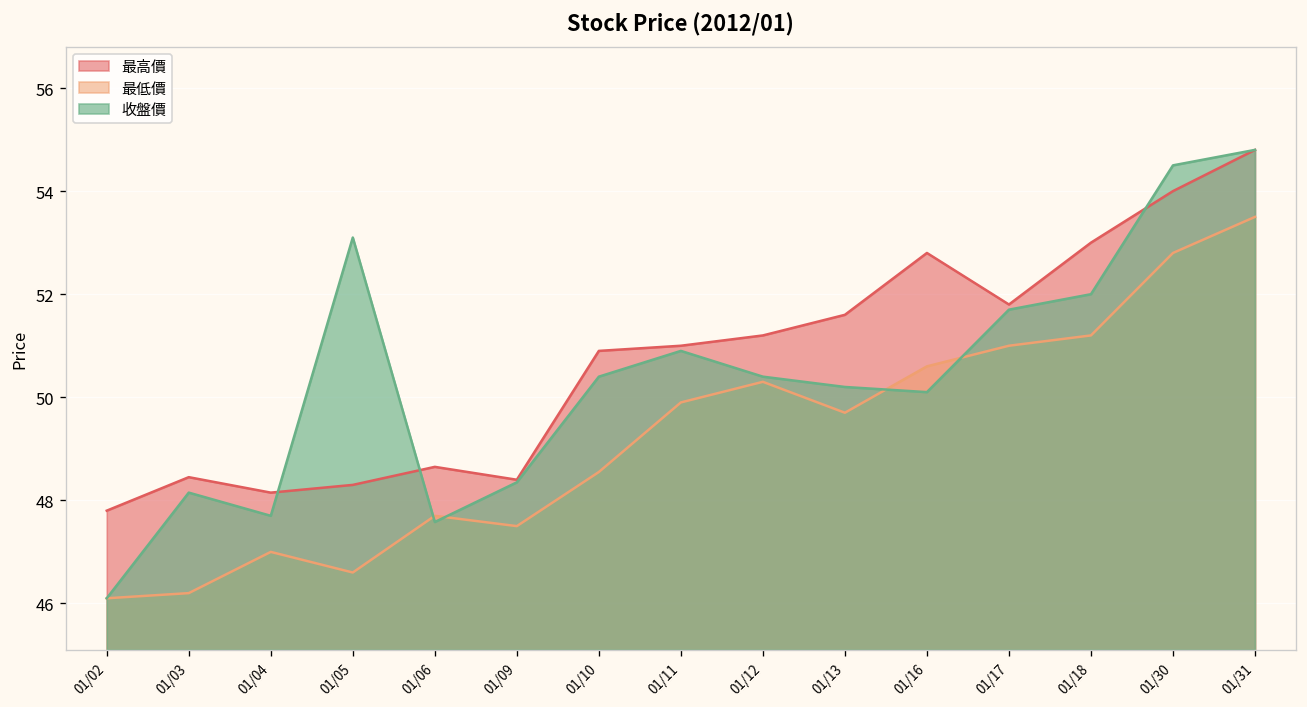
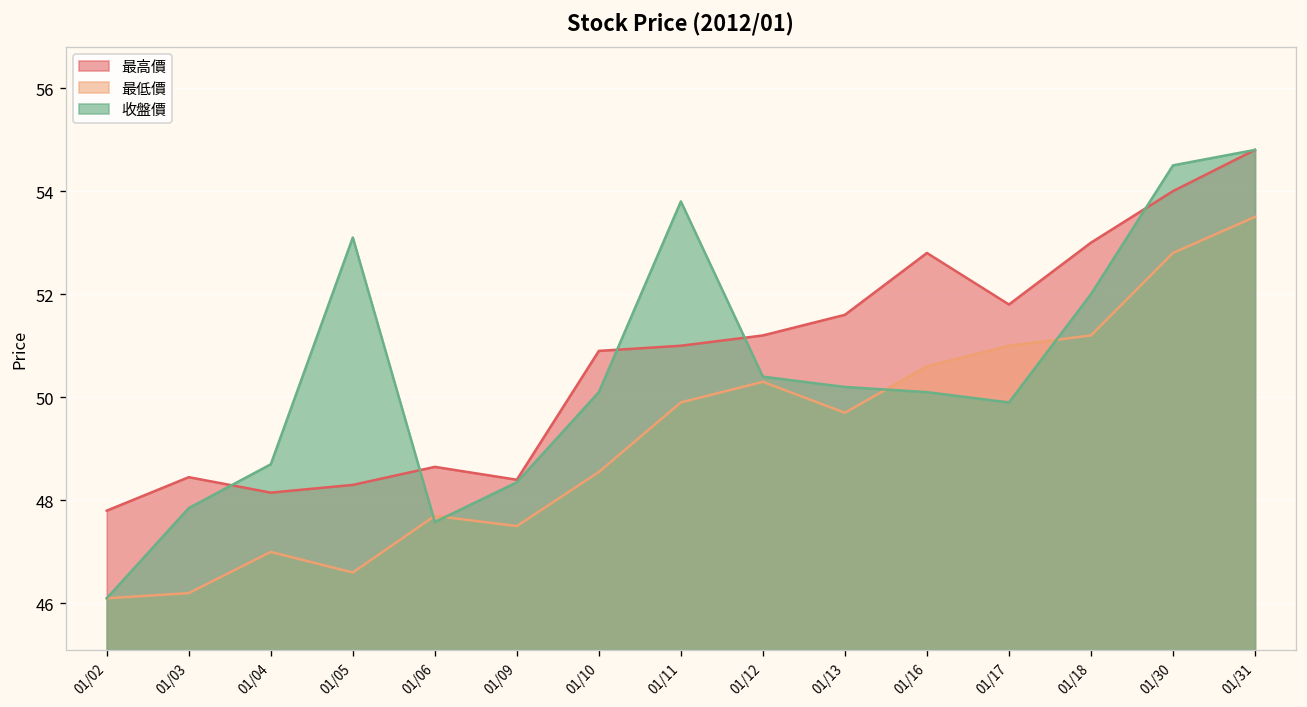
  {
    "收盤價": {
-     "01/03": 48.2,
-     "01/04": 47.7,
+     "01/03": 47.9,
+     "01/04": 48.7,
      "01/05": 53.1,
      "01/06": 47.6,
-     "01/10": 50.4,
-     "01/11": 50.9,
+     "01/10": 50.1,
+     "01/11": 53.8,
      "01/12": 50.4,
      "01/13": 50.2,
      "01/16": 50.1,
-     "01/17": 51.7,
+     "01/17": 49.9,
      "01/18": 52.0,
      "01/30": 54.5
    }
  }
